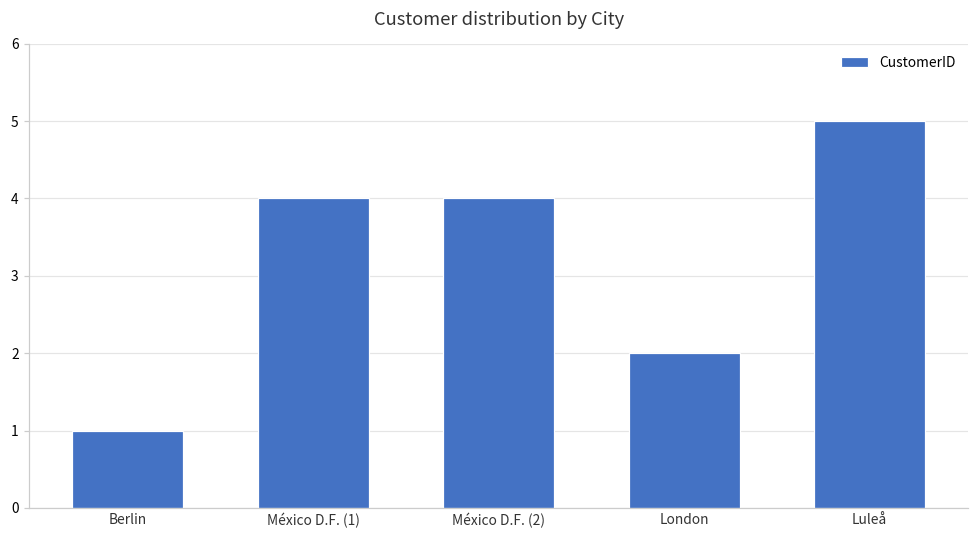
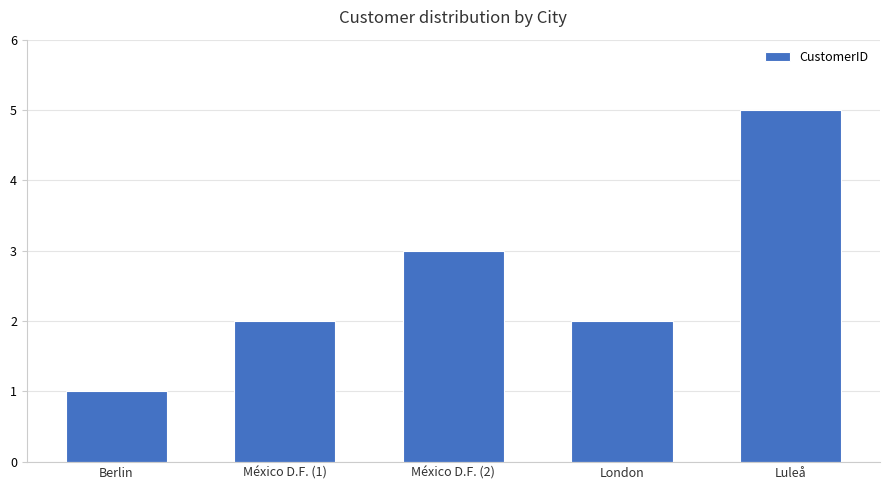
  {
    "Berlin": 1,
-   "México D.F. (1)": 4,
-   "México D.F. (2)": 4,
+   "México D.F. (1)": 2,
+   "México D.F. (2)": 3,
    "London": 2,
    "Luleå": 5
  }
